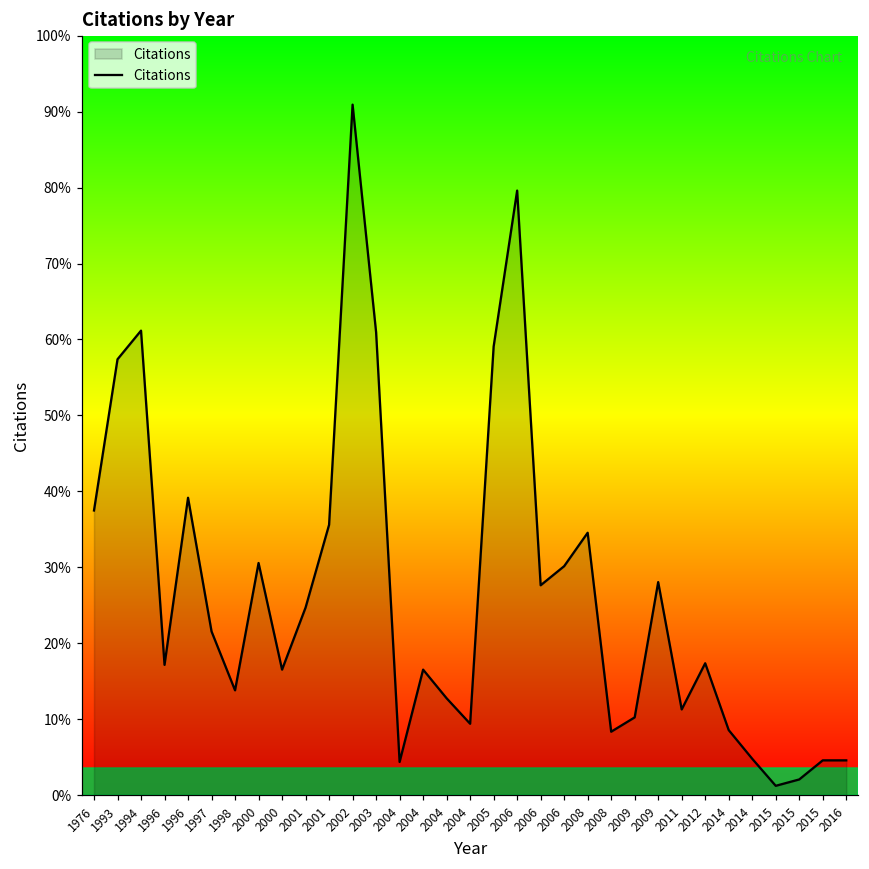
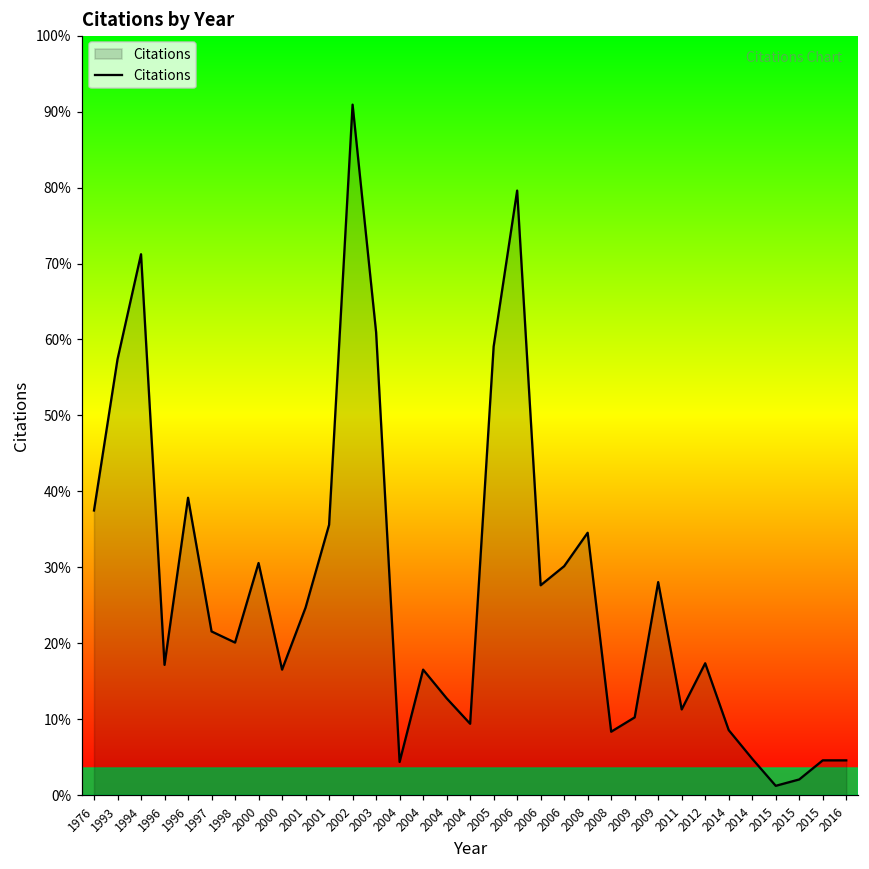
  {
    "1976": "37%",
    "1993": "57%",
-   "1994": "61%",
+   "1994": "71%",
    "1997": "22%",
-   "1998": "14%",
+   "1998": "20%",
    "2002": "91%",
    "2003": "61%",
    "2005": "59%",
    "2011": "11%",
    "2012": "17%",
    "2016": "5%"
  }
